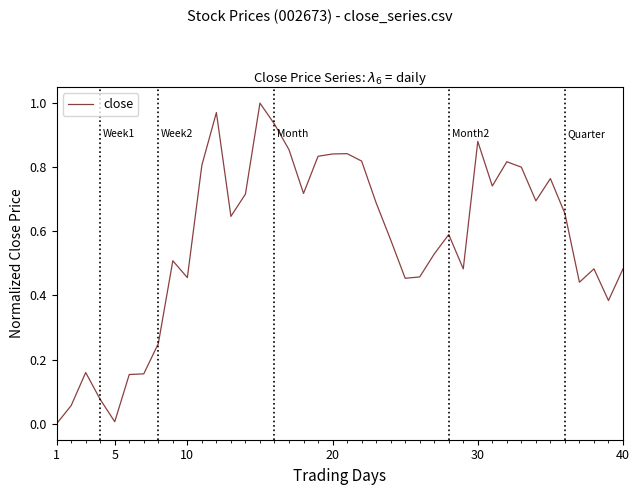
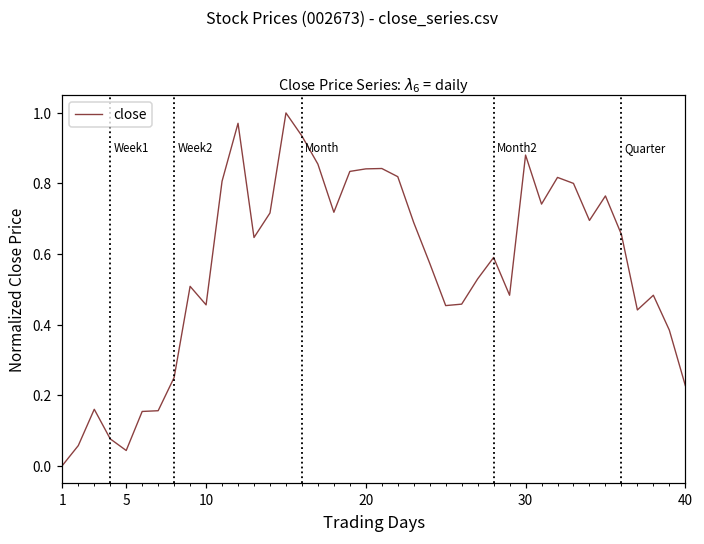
  {
    "1": 0.00,
-   "5": 0.01,
+   "5": 0.04,
    "10": 0.46,
    "20": 0.84,
    "30": 0.88,
-   "40": 0.48
+   "40": 0.23
  }
